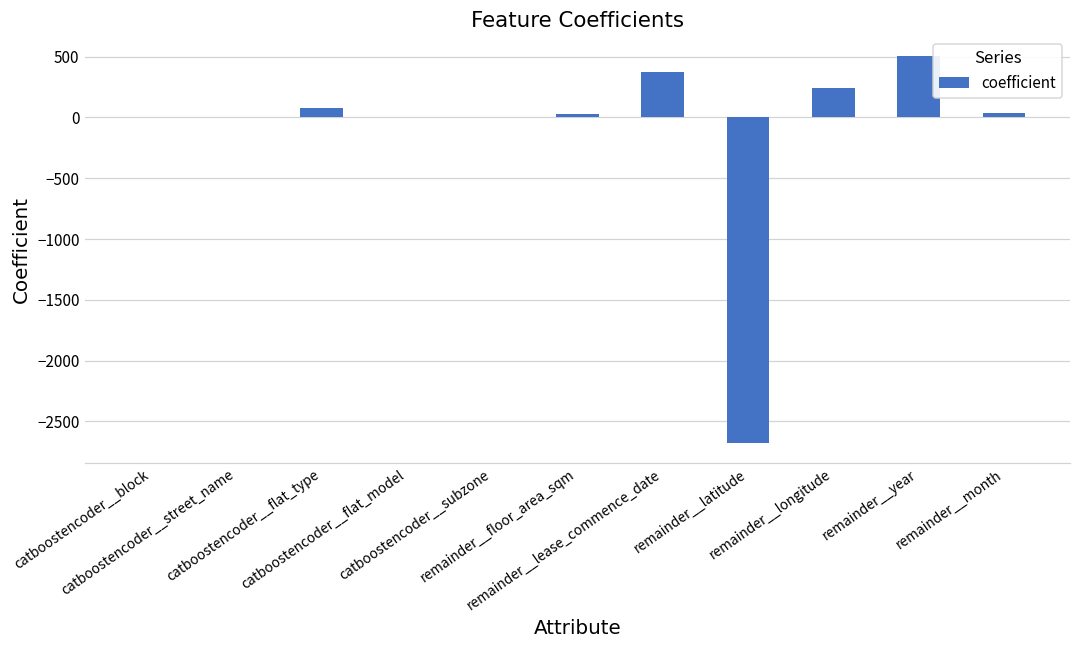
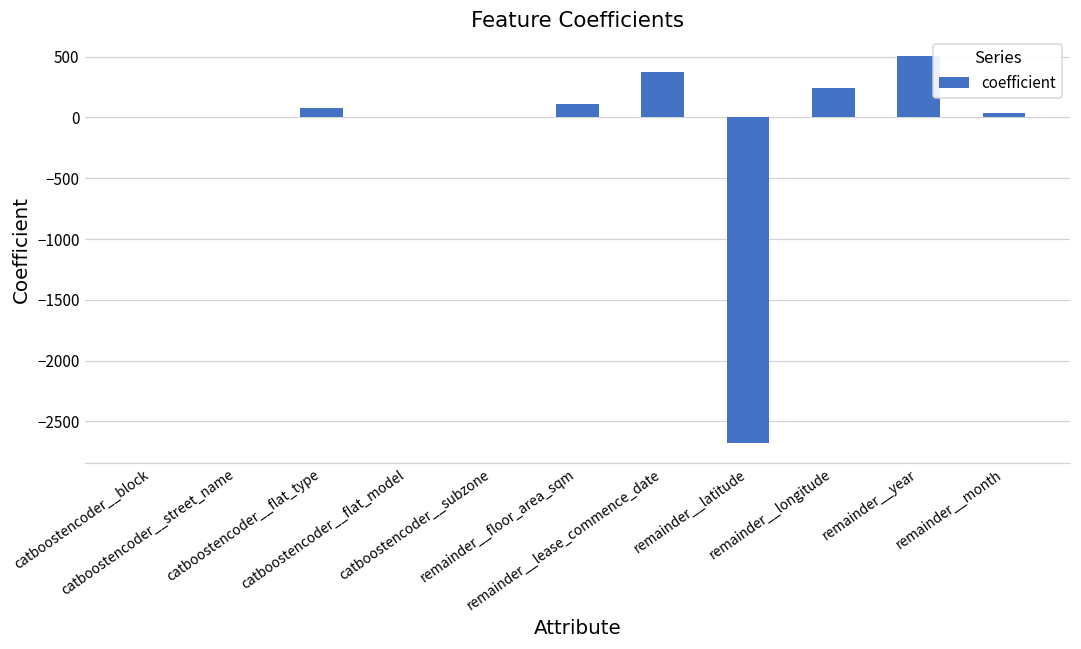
  {
    "catboostencoder__flat_type": 80,
-   "remainder__floor_area_sqm": 30,
+   "remainder__floor_area_sqm": 110,
    "remainder__lease_commence_date": 370,
    "remainder__latitude": -2680,
    "remainder__longitude": 240,
    "remainder__year": 510,
    "remainder__month": 40
  }
